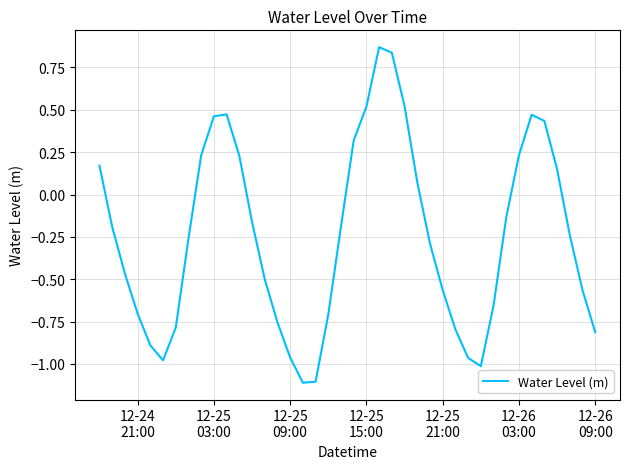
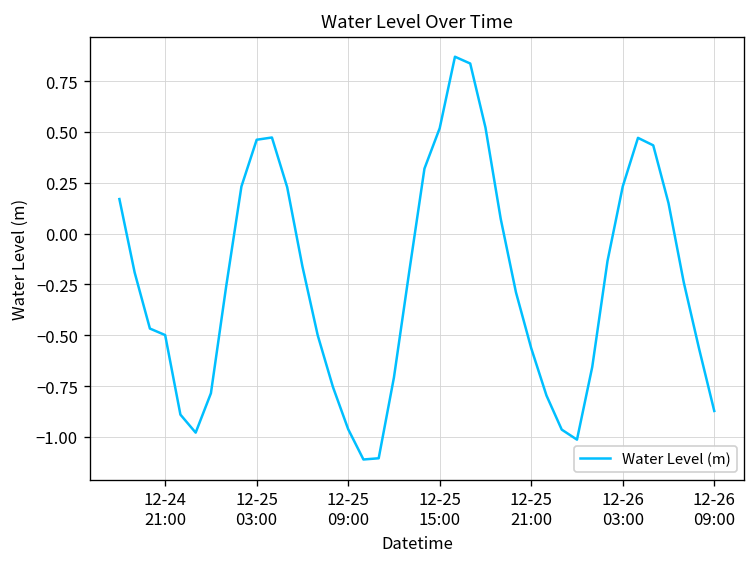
  {
-   "12-24 21:00": -0.70,
+   "12-24 21:00": -0.50,
    "12-25 03:00": 0.46,
    "12-25 09:00": -0.96,
    "12-25 15:00": 0.52,
    "12-25 21:00": -0.56,
    "12-26 03:00": 0.23,
-   "12-26 09:00": -0.81
+   "12-26 09:00": -0.87
  }
